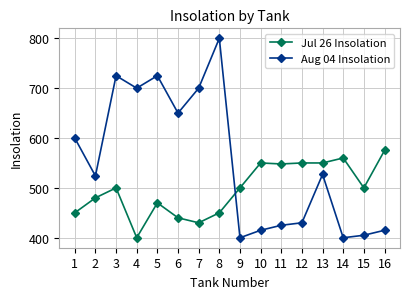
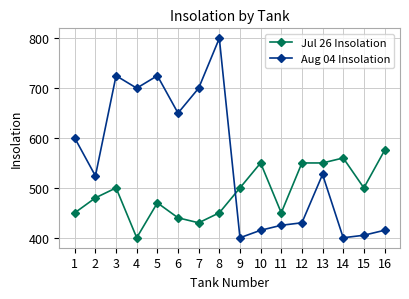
  {
    "Jul 26 Insolation": {
      "1": 450,
      "2": 480,
      "3": 500,
      "4": 400,
      "5": 470,
      "6": 440,
      "7": 430,
      "8": 450,
      "9": 500,
      "10": 550,
-     "11": 550,
+     "11": 450,
      "12": 550,
      "13": 550,
      "14": 560,
      "15": 500,
      "16": 580
    },
    "Aug 04 Insolation": {
      "1": 600,
      "2": 520,
      "3": 730,
      "4": 700,
      "5": 730,
      "6": 650,
      "7": 700,
      "8": 800,
      "9": 400,
      "10": 420,
      "11": 430,
      "12": 430,
      "13": 530,
      "14": 400,
      "15": 410,
      "16": 420
    }
  }
